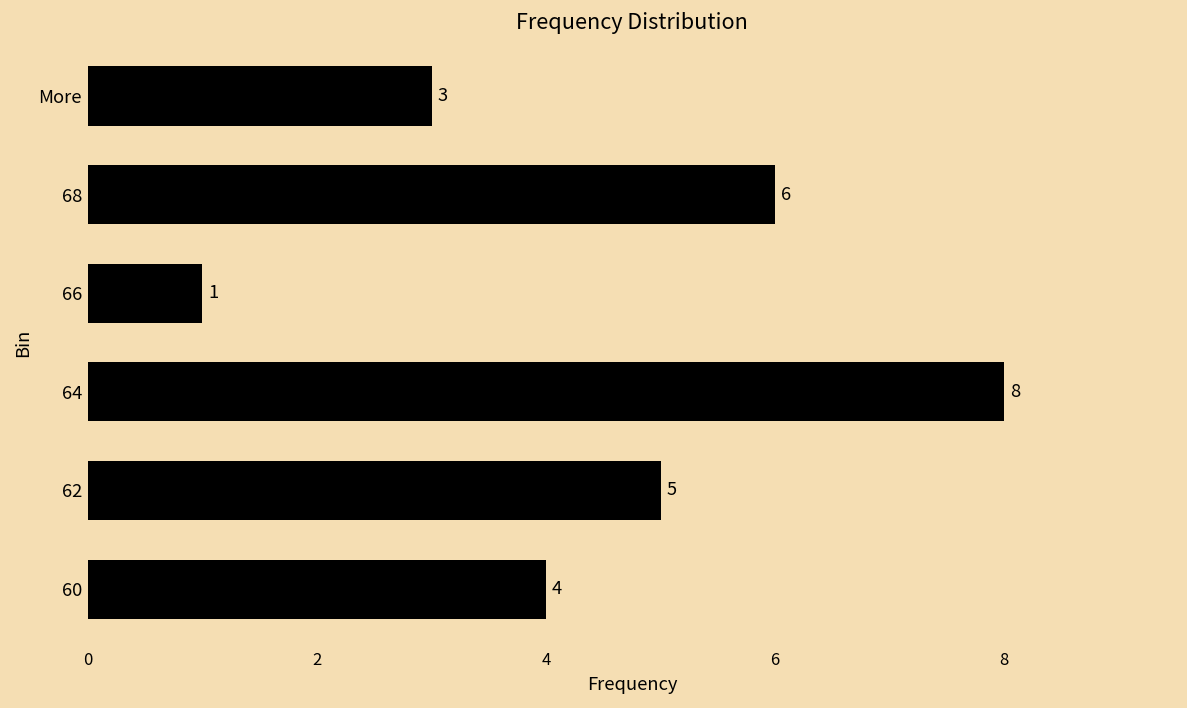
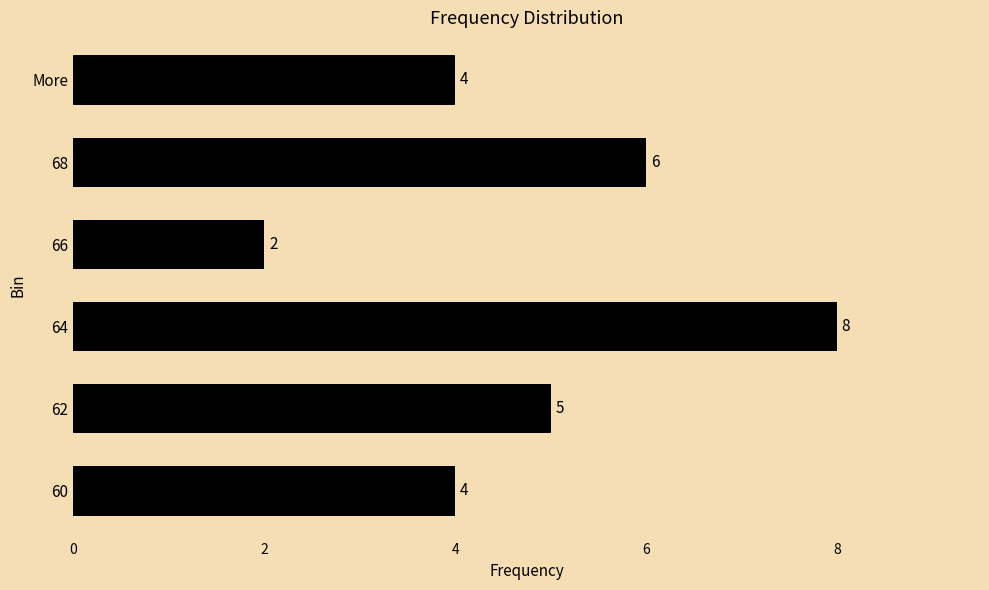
  {
-   "More": 3,
+   "More": 4,
    "68": 6,
-   "66": 1,
+   "66": 2,
    "64": 8,
    "62": 5,
    "60": 4
  }
